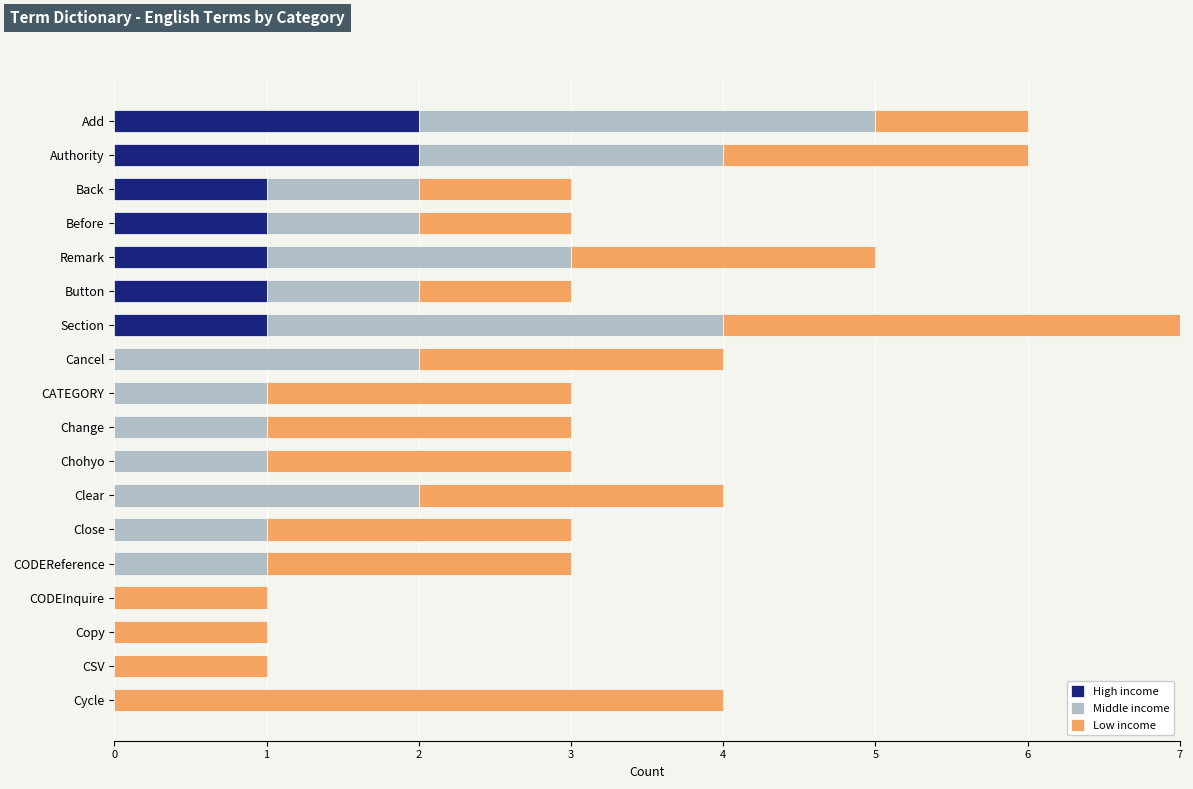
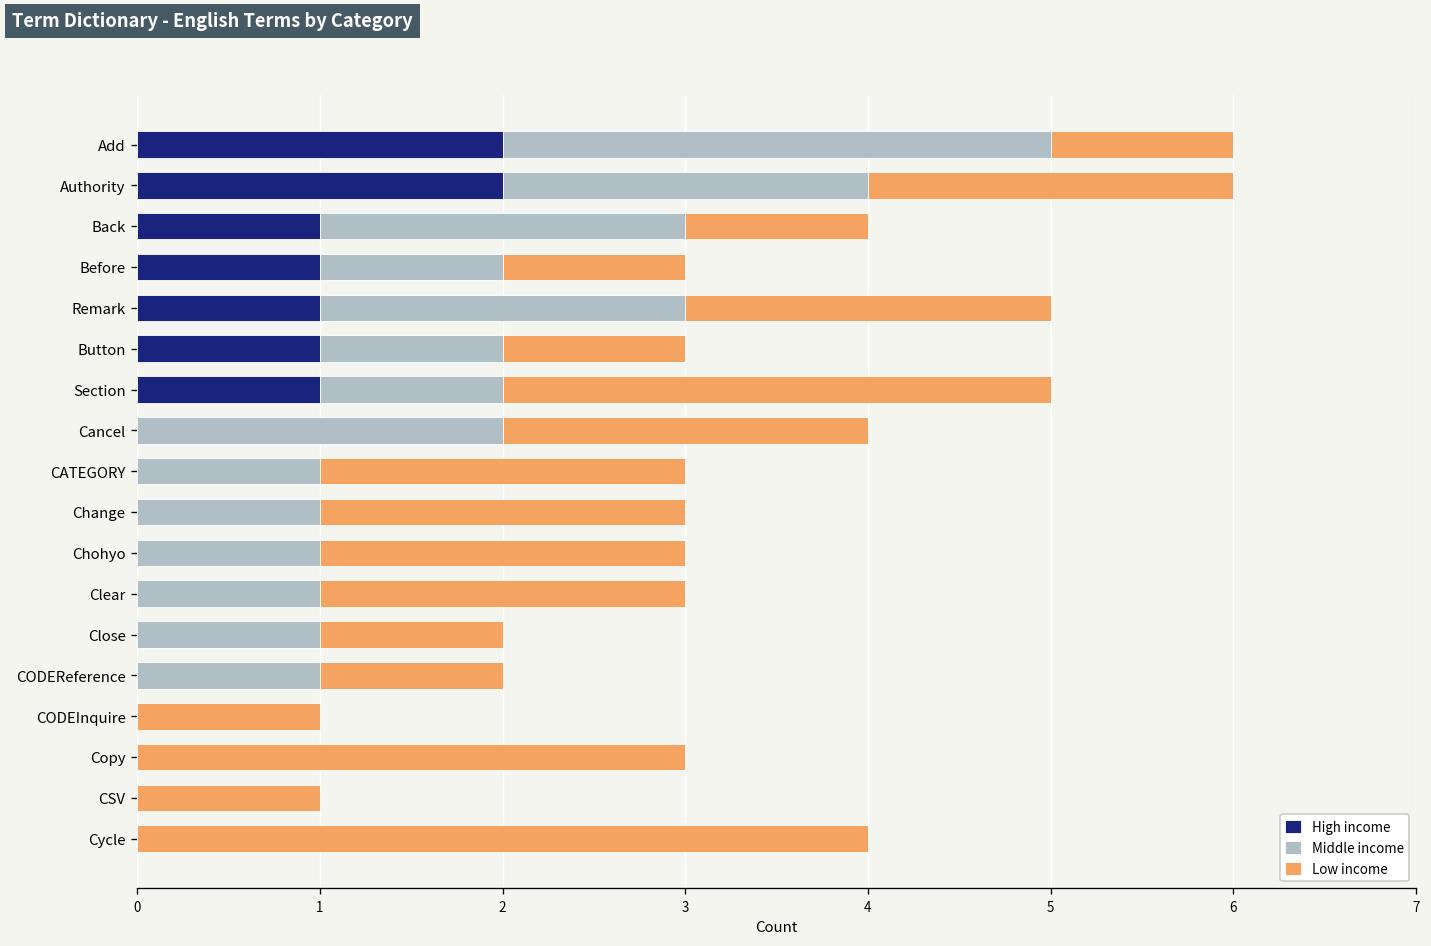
  {
    "High income": {
      "Add": 2,
      "Authority": 2,
      "Back": 1,
      "Before": 1,
      "Remark": 1,
      "Button": 1,
      "Section": 1,
      "Cancel": 0,
      "CATEGORY": 0,
      "Change": 0,
      "Chohyo": 0,
      "Clear": 0,
      "Close": 0,
      "CODEReference": 0,
      "CODEInquire": 0,
      "Copy": 0,
      "CSV": 0,
      "Cycle": 0
    },
    "Middle income": {
      "Add": 3,
      "Authority": 2,
-     "Back": 1,
+     "Back": 2,
      "Before": 1,
      "Remark": 2,
      "Button": 1,
-     "Section": 3,
+     "Section": 1,
      "Cancel": 2,
      "CATEGORY": 1,
      "Change": 1,
      "Chohyo": 1,
-     "Clear": 2,
+     "Clear": 1,
      "Close": 1,
      "CODEReference": 1,
      "CODEInquire": 0,
      "Copy": 0,
      "CSV": 0,
      "Cycle": 0
    },
    "Low income": {
      "Add": 1,
      "Authority": 2,
      "Back": 1,
      "Before": 1,
      "Remark": 2,
      "Button": 1,
      "Section": 3,
      "Cancel": 2,
      "CATEGORY": 2,
      "Change": 2,
      "Chohyo": 2,
      "Clear": 2,
-     "Close": 2,
-     "CODEReference": 2,
+     "Close": 1,
+     "CODEReference": 1,
      "CODEInquire": 1,
-     "Copy": 1,
+     "Copy": 3,
      "CSV": 1,
      "Cycle": 4
    }
  }
